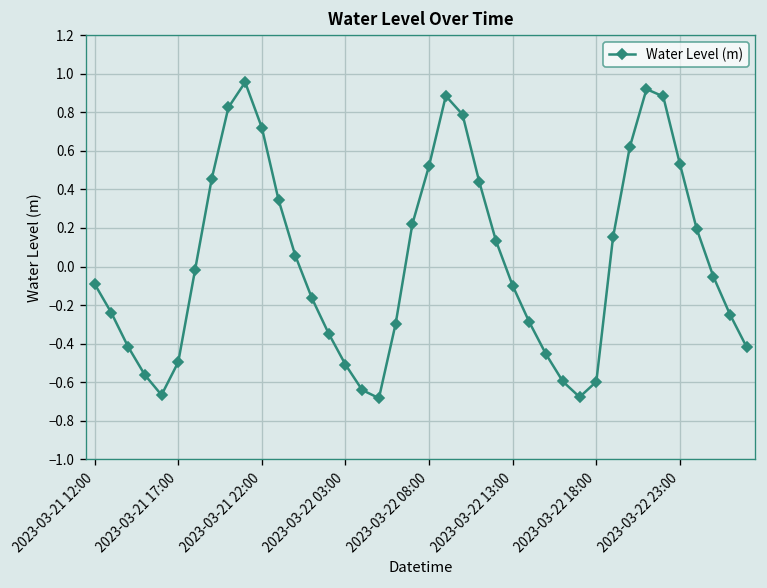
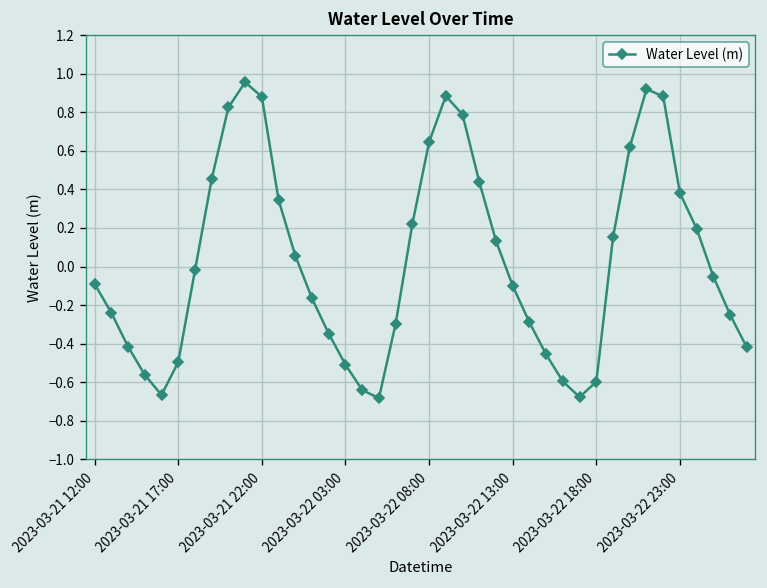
  {
    "2023-03-21 12:00": -0.09,
    "2023-03-21 17:00": -0.50,
-   "2023-03-21 22:00": 0.72,
+   "2023-03-21 22:00": 0.88,
    "2023-03-22 03:00": -0.51,
-   "2023-03-22 08:00": 0.52,
+   "2023-03-22 08:00": 0.65,
    "2023-03-22 13:00": -0.10,
    "2023-03-22 18:00": -0.60,
-   "2023-03-22 23:00": 0.53
+   "2023-03-22 23:00": 0.38
  }
